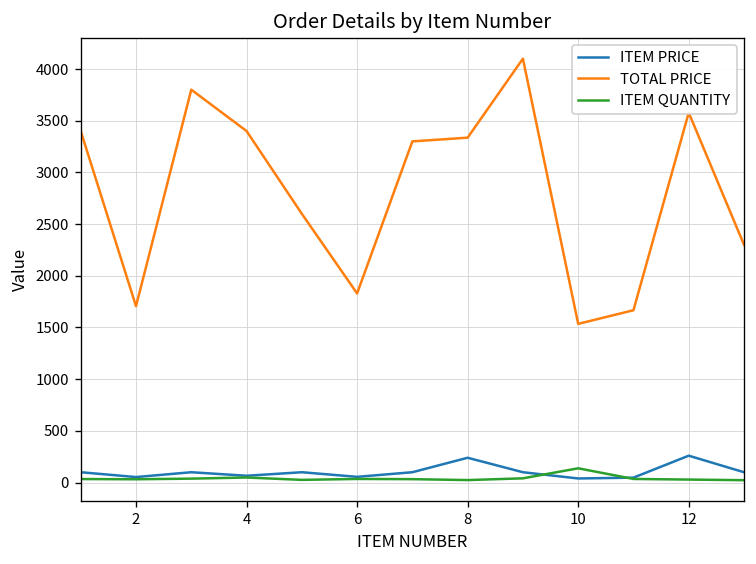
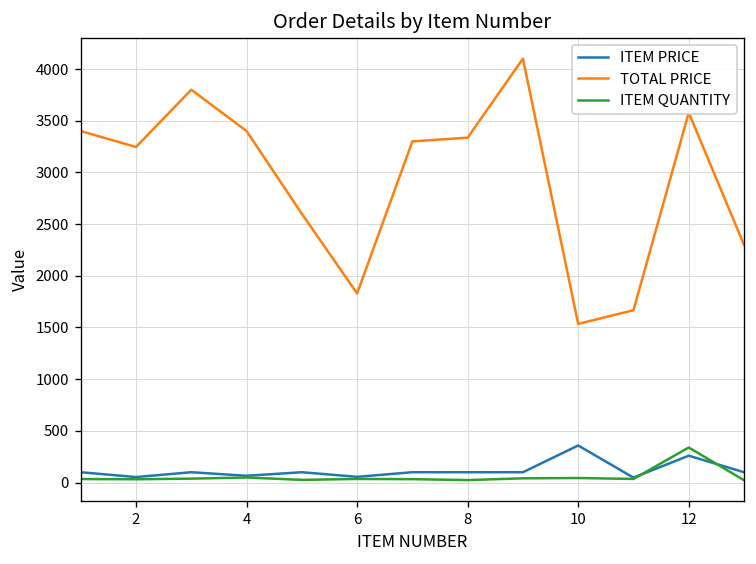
  {
    "ITEM PRICE": {
-     "8": 200,
-     "10": 0,
+     "8": 100,
+     "10": 400,
      "12": 300
    },
    "TOTAL PRICE": {
-     "2": 1700,
+     "2": 3200,
      "4": 3400,
      "6": 1800,
      "8": 3300,
      "10": 1500
    },
    "ITEM QUANTITY": {
      "8": 0,
-     "10": 100,
-     "12": 0
+     "10": 0,
+     "12": 300
    }
  }
